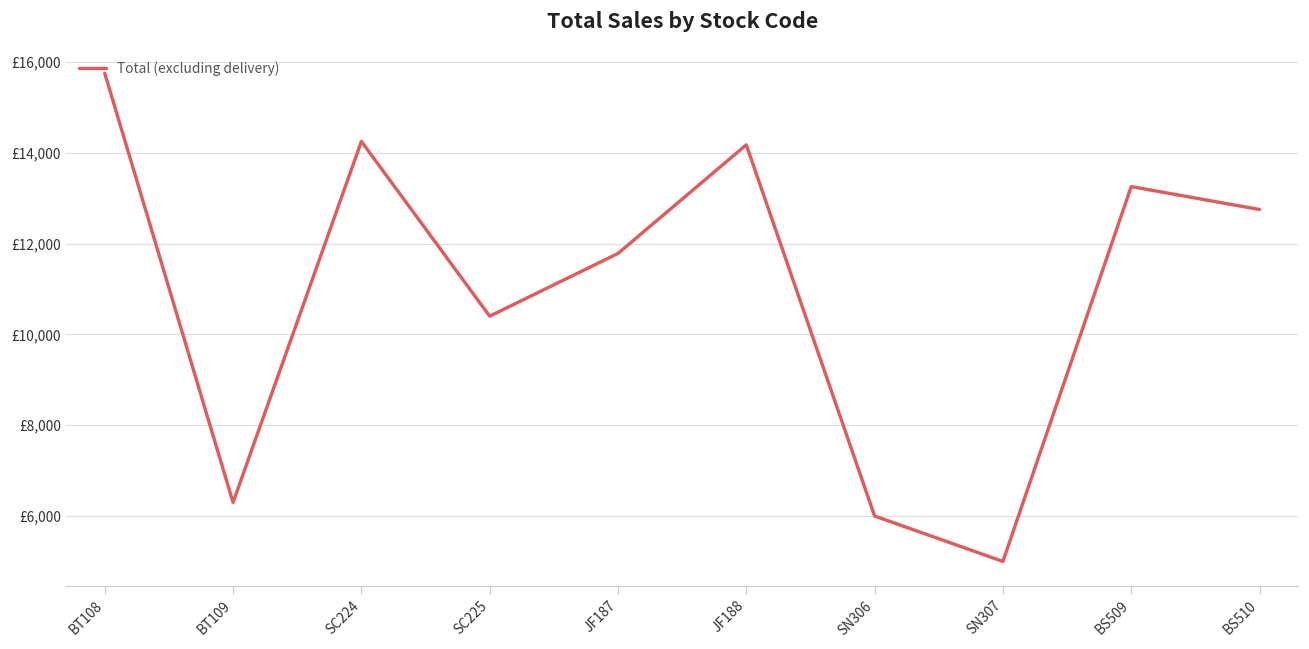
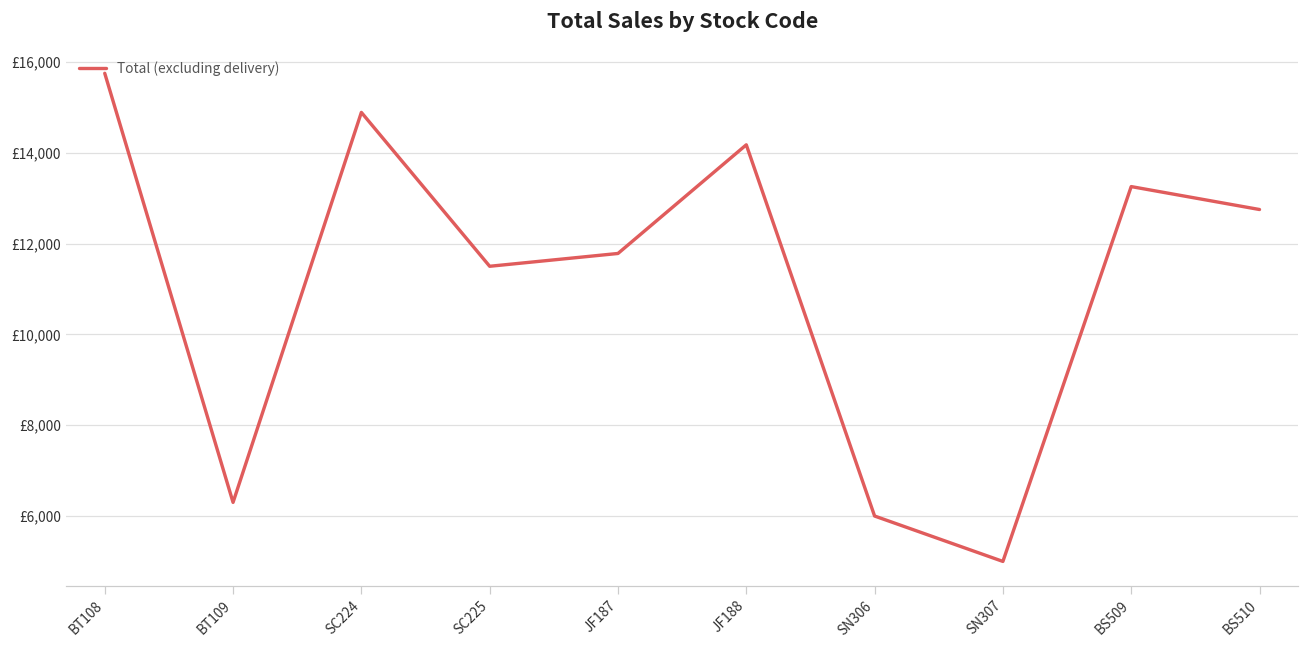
  {
    "BT108": "£15,800",
    "BT109": "£6,300",
-   "SC224": "£14,300",
-   "SC225": "£10,400",
+   "SC224": "£14,900",
+   "SC225": "£11,500",
    "JF187": "£11,800",
    "JF188": "£14,200",
    "SN306": "£6,000",
    "SN307": "£5,000",
    "BS509": "£13,300",
    "BS510": "£12,800"
  }
